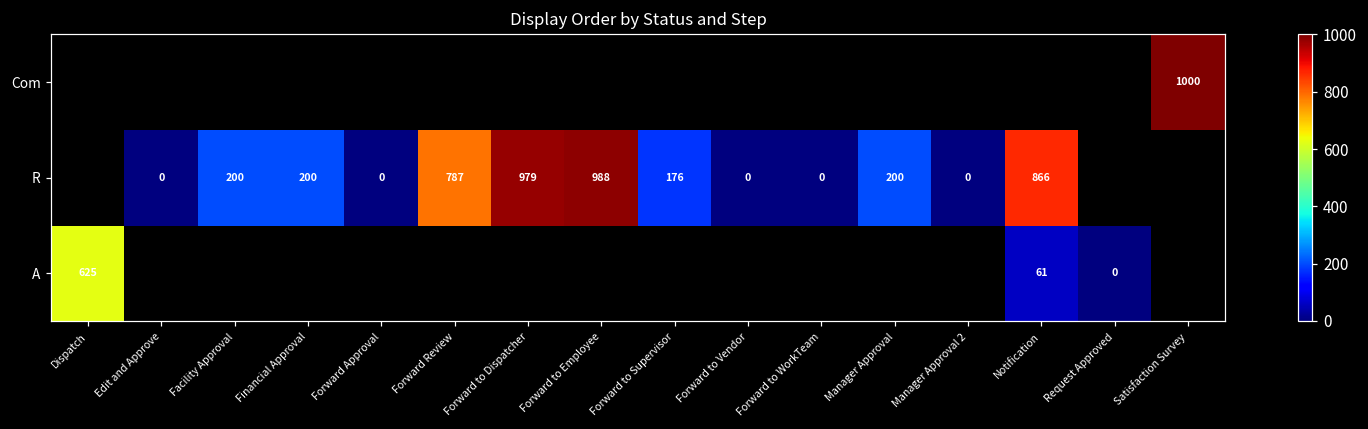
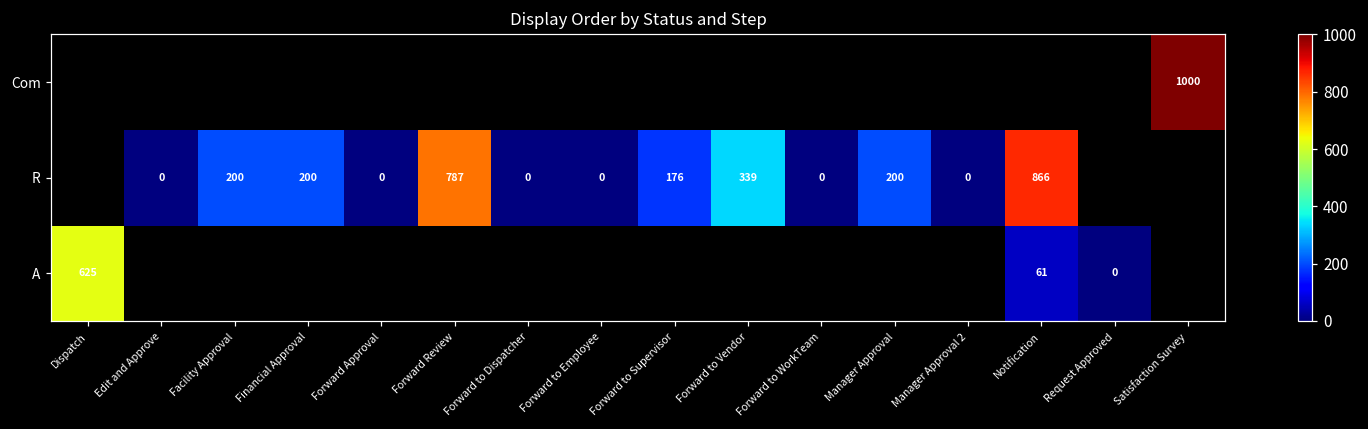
  {
    "Com": {
      "Satisfaction Survey": 1000
    },
    "R": {
      "Edit and Approve": 0,
      "Facility Approval": 200,
      "Financial Approval": 200,
      "Forward Approval": 0,
      "Forward Review": 787,
-     "Forward to Dispatcher": 979,
-     "Forward to Employee": 988,
+     "Forward to Dispatcher": 0,
+     "Forward to Employee": 0,
      "Forward to Supervisor": 176,
-     "Forward to Vendor": 0,
+     "Forward to Vendor": 339,
      "Forward to WorkTeam": 0,
      "Manager Approval": 200,
      "Manager Approval 2": 0,
      "Notification": 866
    },
    "A": {
      "Dispatch": 625,
      "Notification": 61,
      "Request Approved": 0
    }
  }
